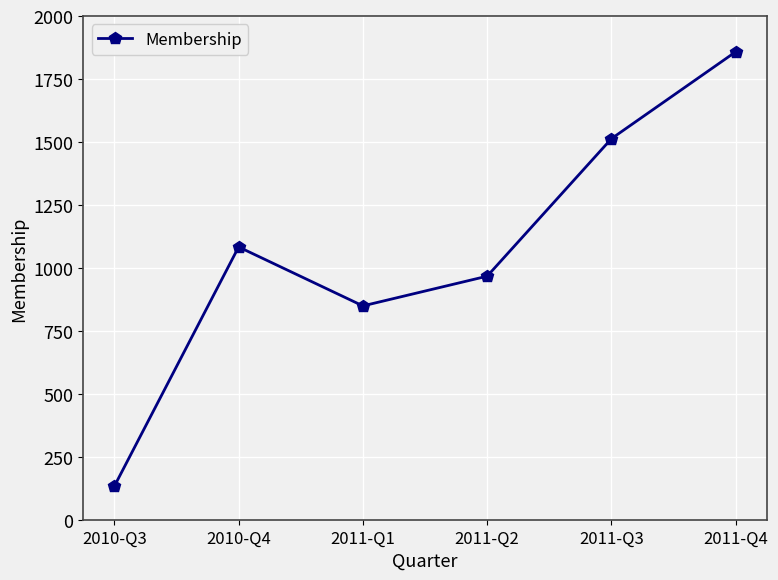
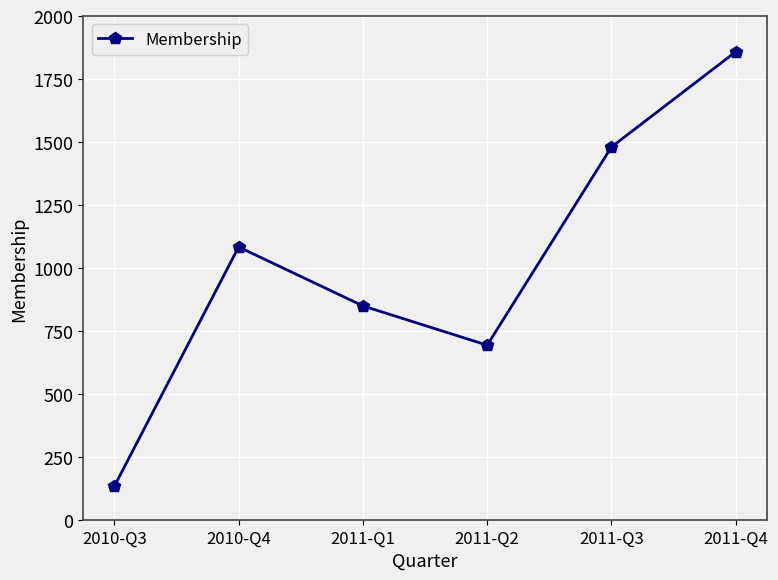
  {
    "2010-Q3": 130,
    "2010-Q4": 1080,
    "2011-Q1": 850,
-   "2011-Q2": 970,
-   "2011-Q3": 1510,
+   "2011-Q2": 690,
+   "2011-Q3": 1480,
    "2011-Q4": 1860
  }
